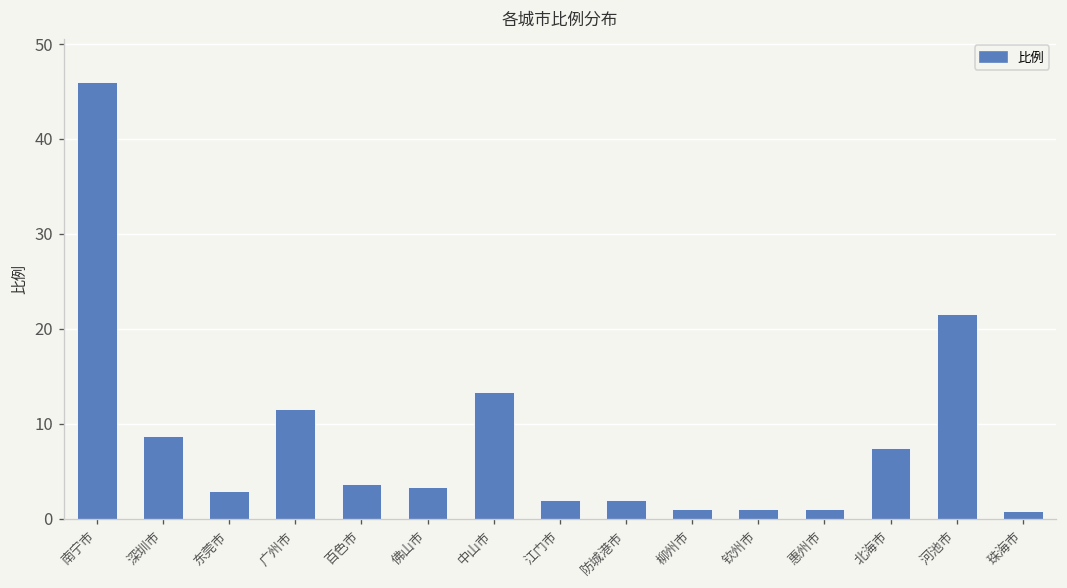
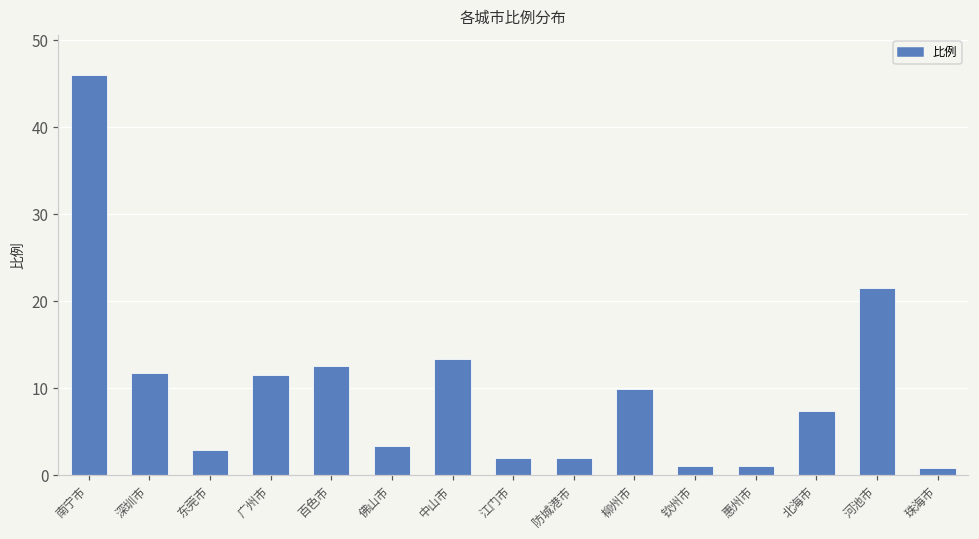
  {
    "南宁市": 46,
-   "深圳市": 9,
+   "深圳市": 12,
    "东莞市": 3,
    "广州市": 12,
-   "百色市": 4,
+   "百色市": 13,
    "佛山市": 3,
    "中山市": 13,
    "江门市": 2,
    "防城港市": 2,
-   "柳州市": 1,
+   "柳州市": 10,
    "钦州市": 1,
    "惠州市": 1,
    "北海市": 7,
    "河池市": 22,
    "珠海市": 1
  }
